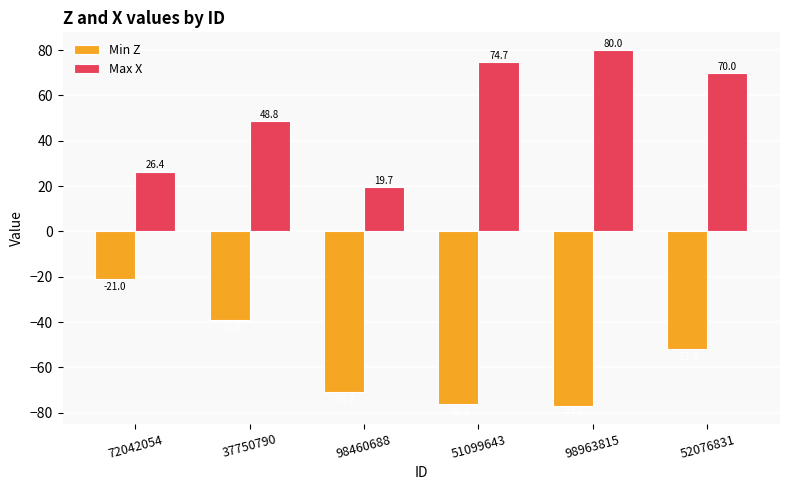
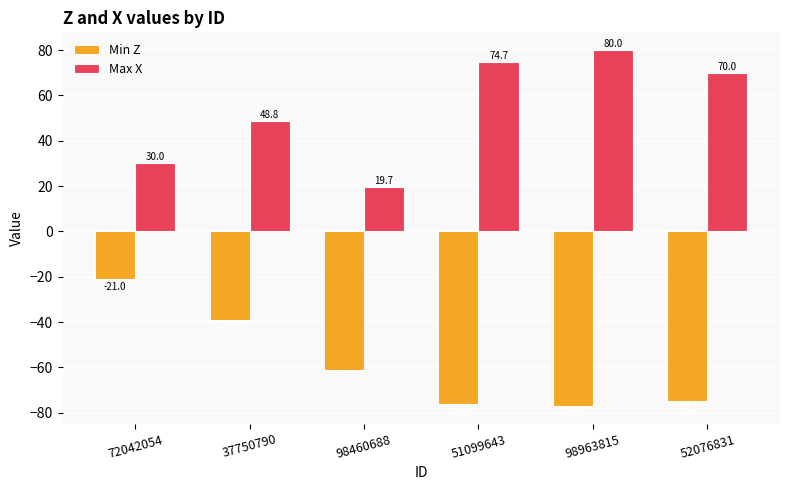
  {
    "Min Z": {
      "37750790": -39,
-     "98460688": -71,
+     "98460688": -61,
      "51099643": -76,
      "98963815": -77,
-     "52076831": -52
+     "52076831": -75
    },
    "Max X": {
-     "72042054": 26.4,
+     "72042054": 30.0,
      "37750790": 48.8,
      "98460688": 19.7,
      "51099643": 74.7,
      "98963815": 80.0,
      "52076831": 70.0
    }
  }
